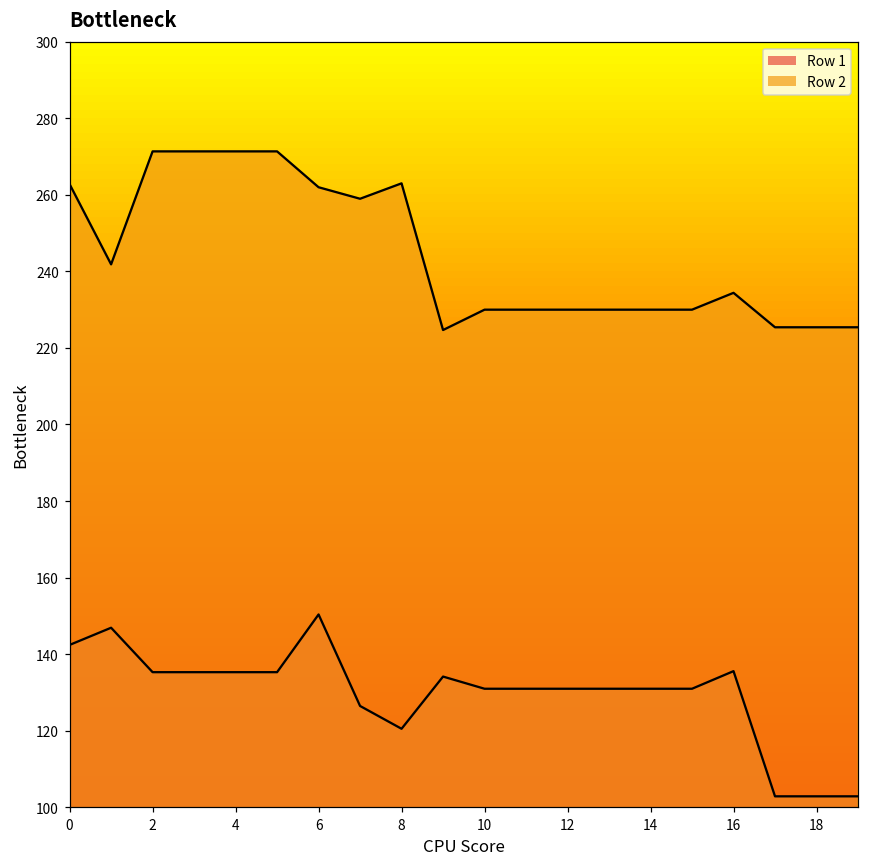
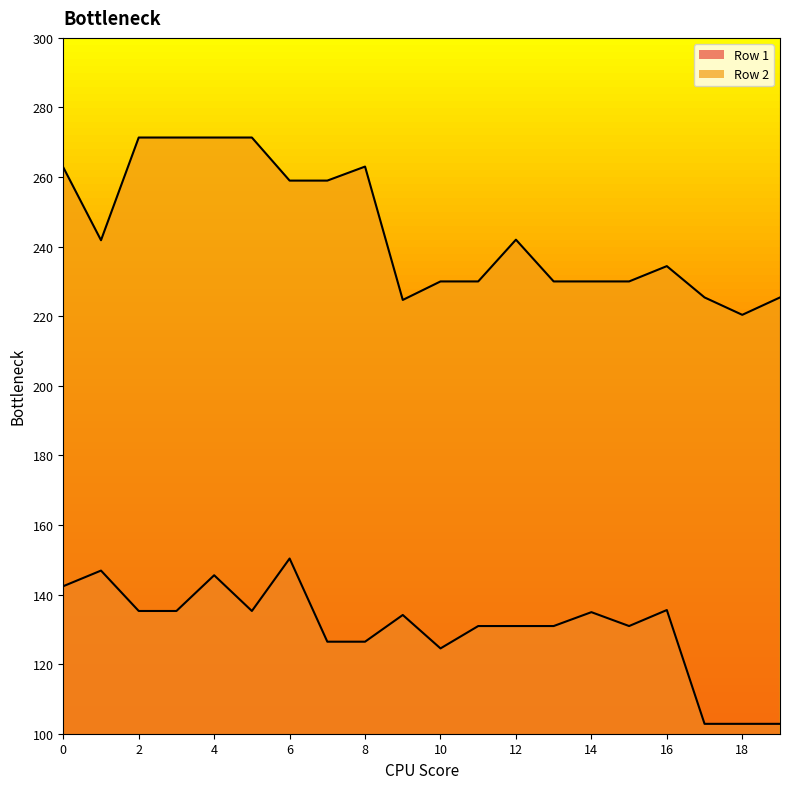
  {
    "Row 1": {
      "0": 142,
      "2": 135,
-     "4": 135,
+     "4": 146,
      "6": 150,
-     "8": 120,
-     "10": 131,
+     "8": 126,
+     "10": 125,
      "12": 131,
-     "14": 131,
+     "14": 135,
      "16": 136,
      "18": 103
    },
    "Row 2": {
      "0": 263,
      "2": 271,
      "4": 271,
-     "6": 262,
+     "6": 259,
      "8": 263,
      "10": 230,
-     "12": 230,
+     "12": 242,
      "14": 230,
      "16": 234,
-     "18": 225
+     "18": 220
    }
  }
